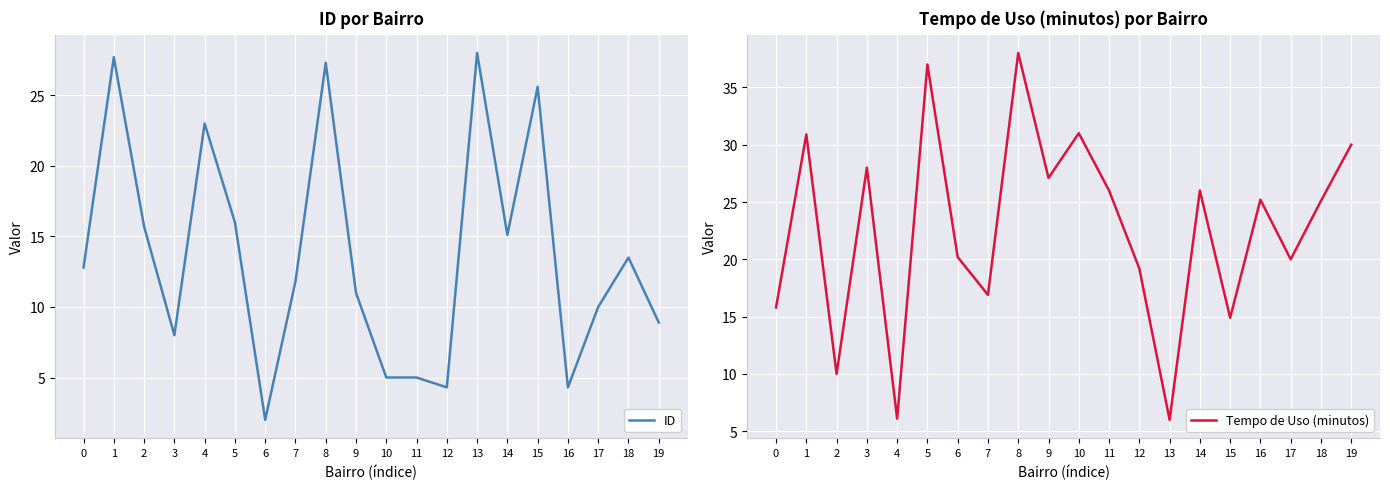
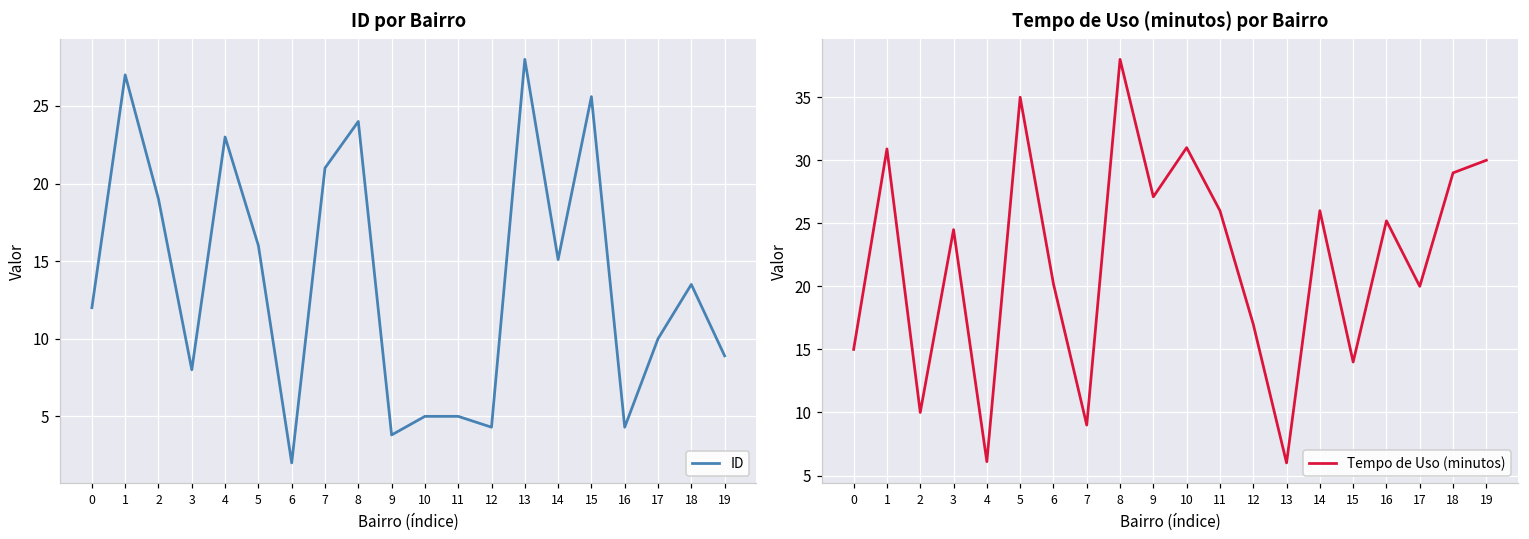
  {
    "ID por Bairro": {
-     "0": 12.8,
-     "1": 27.7,
-     "2": 15.7,
+     "0": 12.0,
+     "1": 27.0,
+     "2": 19.0,
      "3": 8.0,
      "4": 23.0,
      "5": 16.0,
      "6": 2.0,
-     "7": 11.8,
-     "8": 27.3,
-     "9": 11.0,
+     "7": 21.0,
+     "8": 24.0,
+     "9": 3.8,
      "10": 5.0,
      "11": 5.0,
      "12": 4.3,
      "13": 28.0,
      "14": 15.1,
      "15": 25.6,
      "16": 4.3,
      "17": 10.0,
      "18": 13.5,
      "19": 8.9
    },
    "Tempo de Uso (minutos) por Bairro": {
-     "0": 15.8,
+     "0": 15.0,
      "1": 30.9,
      "2": 10.0,
-     "3": 28.0,
+     "3": 24.5,
      "4": 6.1,
-     "5": 37,
+     "5": 35,
      "6": 20.2,
-     "7": 16.9,
+     "7": 9.0,
      "8": 38.0,
      "9": 27.1,
      "10": 31.0,
      "11": 26.0,
-     "12": 19.2,
+     "12": 17.0,
      "13": 6.0,
      "14": 26.0,
-     "15": 14.9,
+     "15": 14.0,
      "16": 25.2,
      "17": 20.0,
-     "18": 25.1,
+     "18": 29.0,
      "19": 30.0
    }
  }
